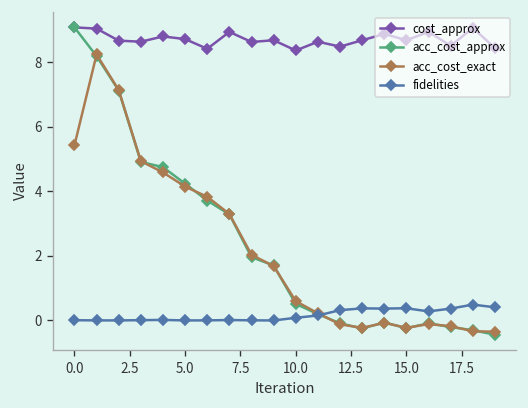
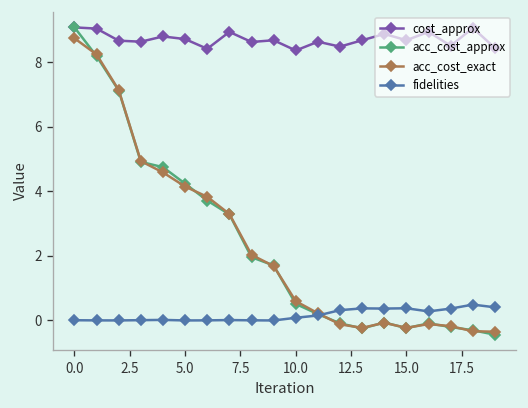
  {
    "acc_cost_exact": {
-     "0.0": 5.4
+     "0.0": 8.7
    }
  }
